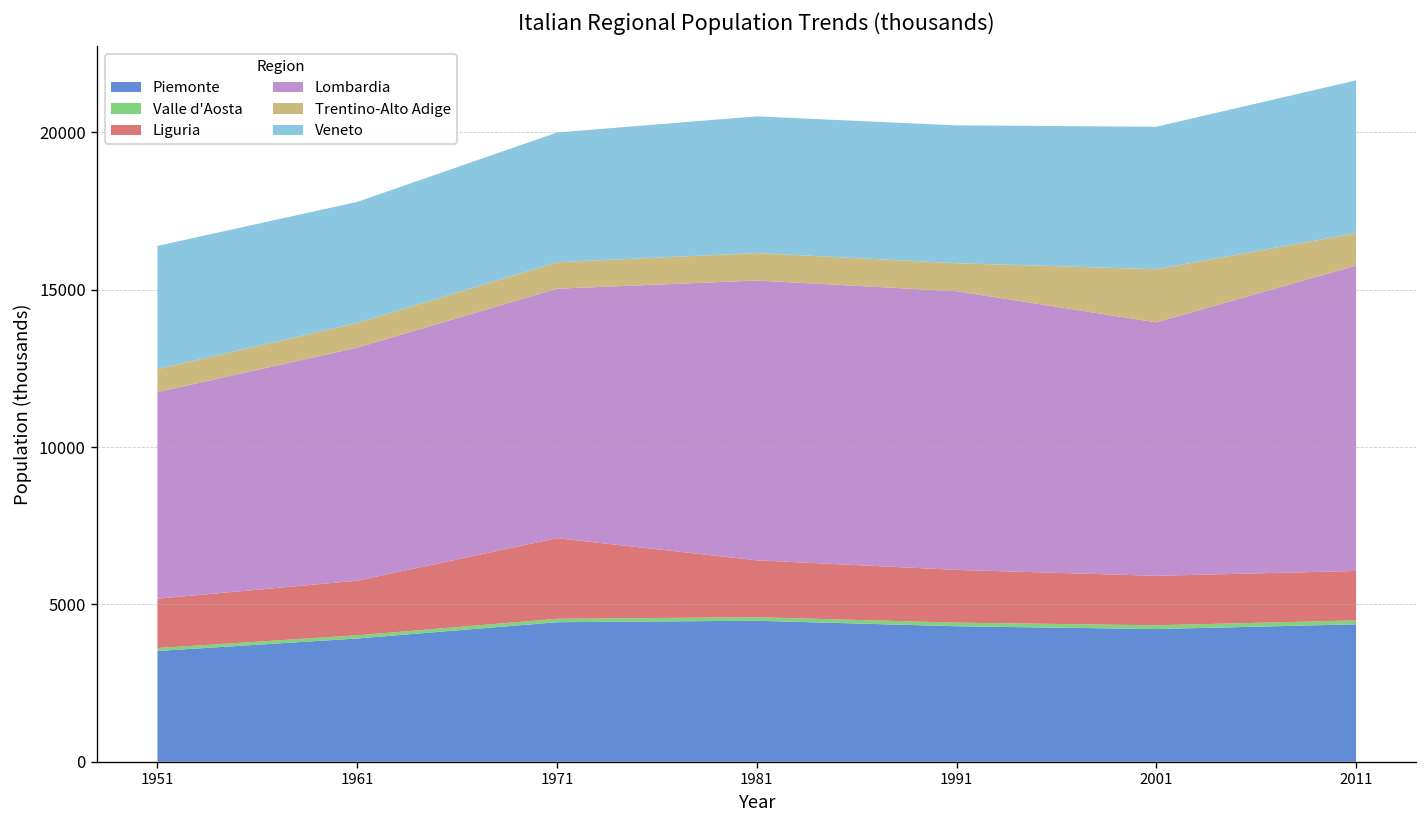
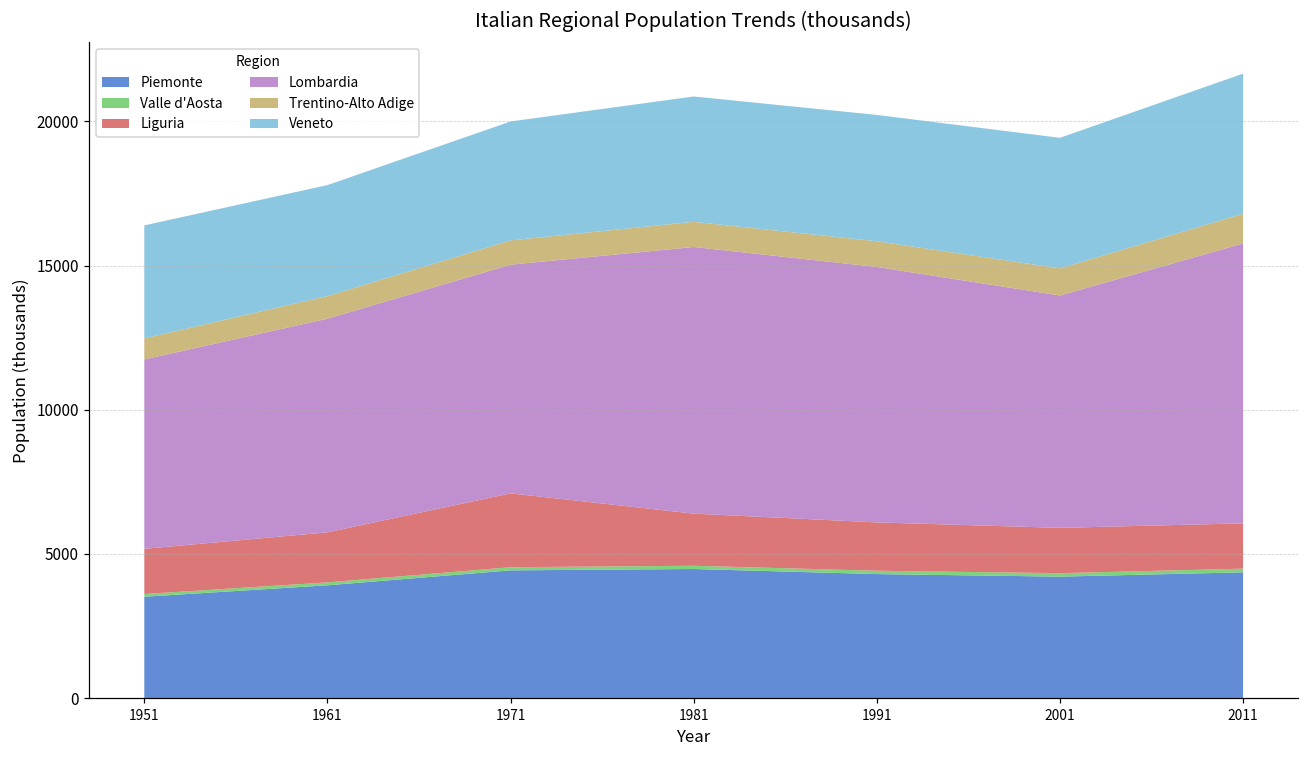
  {
    "Piemonte": {
      "1961": 3900,
      "1971": 4400,
      "1981": 4500,
      "1991": 4300,
      "2001": 4200,
      "2011": 4400
    },
    "Valle d'Aosta": {
      "1961": 100,
      "1971": 100,
      "1981": 100,
      "1991": 100,
      "2001": 100,
      "2011": 100
    },
    "Liguria": {
      "1951": 1600,
      "1961": 1700,
      "1971": 2600,
      "1981": 1800,
      "1991": 1700,
      "2001": 1600,
      "2011": 1600
    },
    "Lombardia": {
      "1951": 6600,
      "1961": 7400,
      "1971": 7900,
-     "1981": 8900,
+     "1981": 9200,
      "1991": 8900,
      "2001": 8100,
      "2011": 9700
    },
    "Trentino-Alto Adige": {
      "1951": 700,
      "1961": 800,
      "1971": 800,
      "1981": 900,
      "1991": 900,
-     "2001": 1700,
+     "2001": 900,
      "2011": 1000
    },
    "Veneto": {
      "1951": 3900,
      "1961": 3800,
      "1971": 4100,
      "1981": 4300,
      "1991": 4400,
      "2001": 4500,
      "2011": 4900
    }
  }
